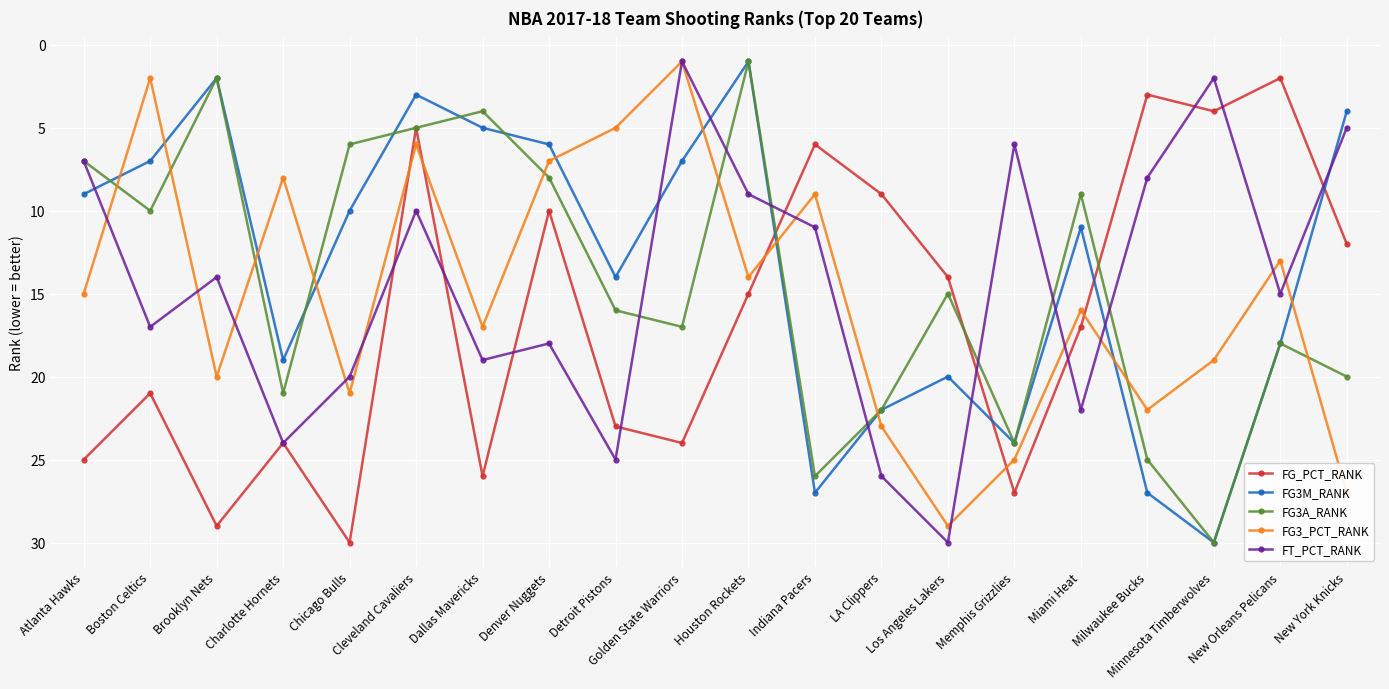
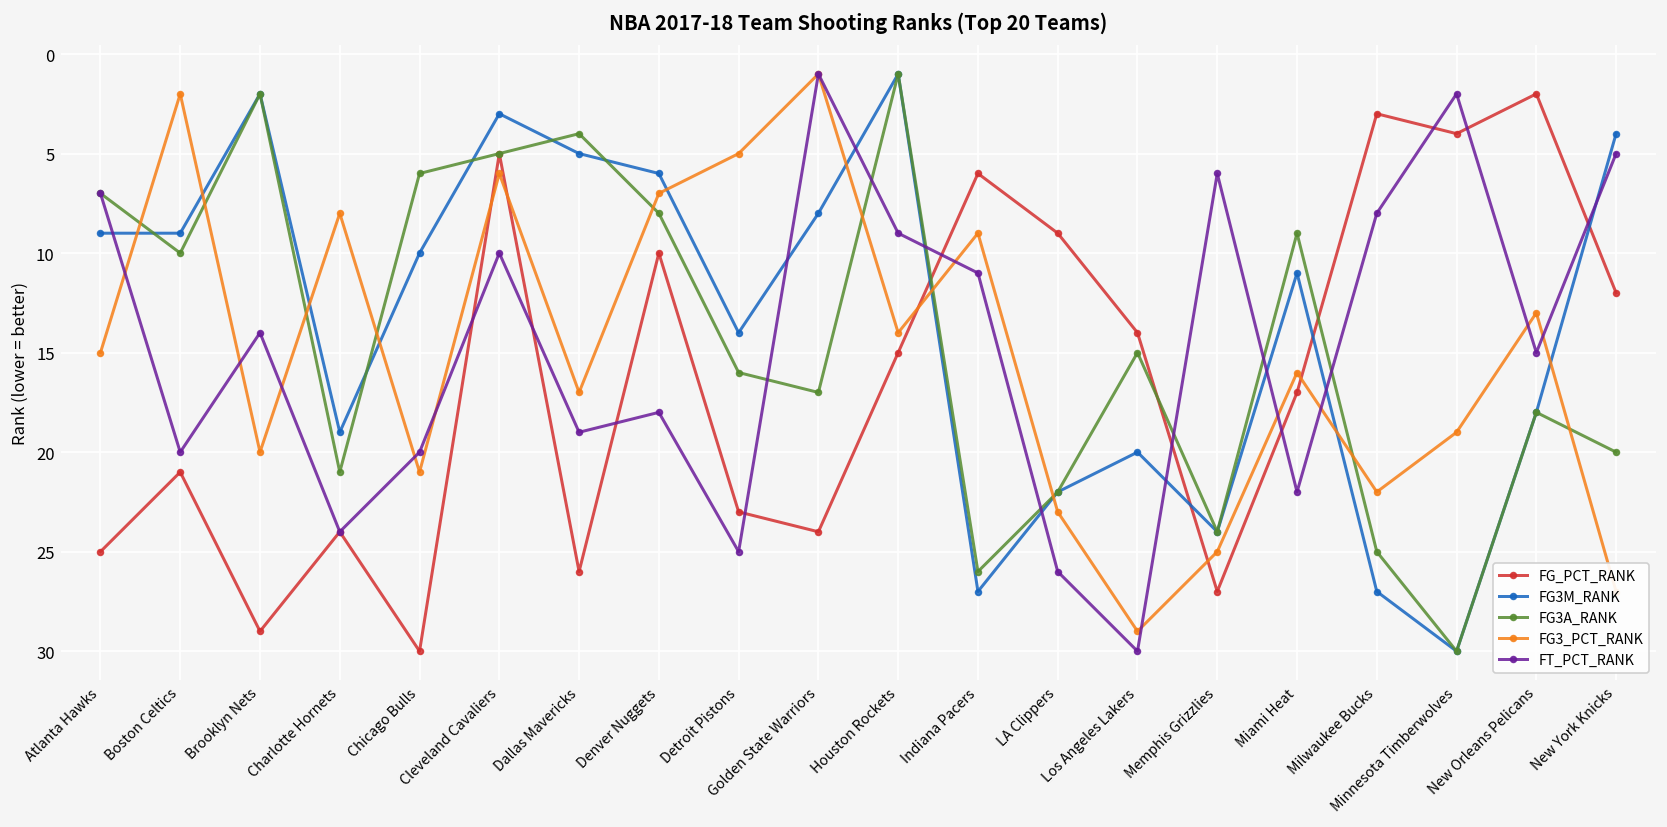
  {
    "FG_PCT_RANK": {
      "Atlanta Hawks": 25,
      "Boston Celtics": 21,
      "Brooklyn Nets": 29,
      "Chicago Bulls": 30,
      "Dallas Mavericks": 26,
      "Denver Nuggets": 10,
      "Detroit Pistons": 23,
      "Golden State Warriors": 24,
      "Houston Rockets": 15,
      "Indiana Pacers": 6,
      "LA Clippers": 9,
      "Los Angeles Lakers": 14,
      "Memphis Grizzlies": 27,
      "Miami Heat": 17,
      "Milwaukee Bucks": 3,
      "Minnesota Timberwolves": 4,
      "New Orleans Pelicans": 2,
      "New York Knicks": 12
    },
    "FG3M_RANK": {
      "Atlanta Hawks": 9,
-     "Boston Celtics": 7,
+     "Boston Celtics": 9,
      "Charlotte Hornets": 19,
      "Chicago Bulls": 10,
      "Cleveland Cavaliers": 3,
      "Dallas Mavericks": 5,
      "Denver Nuggets": 6,
      "Detroit Pistons": 14,
-     "Golden State Warriors": 7,
+     "Golden State Warriors": 8,
      "Indiana Pacers": 27,
      "Los Angeles Lakers": 20,
      "Miami Heat": 11,
      "Milwaukee Bucks": 27,
      "New York Knicks": 4
    },
    "FG3A_RANK": {
      "Boston Celtics": 10,
      "Charlotte Hornets": 21,
      "Chicago Bulls": 6,
      "Dallas Mavericks": 4,
      "Denver Nuggets": 8,
      "Detroit Pistons": 16,
      "Golden State Warriors": 17,
      "Indiana Pacers": 26,
      "Los Angeles Lakers": 15,
      "Miami Heat": 9,
      "Milwaukee Bucks": 25,
      "New York Knicks": 20
    },
    "FG3_PCT_RANK": {
      "Atlanta Hawks": 15,
      "Boston Celtics": 2,
      "Brooklyn Nets": 20,
      "Charlotte Hornets": 8,
      "Chicago Bulls": 21,
      "Cleveland Cavaliers": 6,
      "Dallas Mavericks": 17,
      "Denver Nuggets": 7,
      "Detroit Pistons": 5,
      "Houston Rockets": 14,
      "Indiana Pacers": 9,
      "LA Clippers": 23,
      "Los Angeles Lakers": 29,
      "Memphis Grizzlies": 25,
      "Miami Heat": 16,
      "Milwaukee Bucks": 22,
      "Minnesota Timberwolves": 19,
      "New Orleans Pelicans": 13
    },
    "FT_PCT_RANK": {
-     "Boston Celtics": 17,
+     "Boston Celtics": 20,
      "Brooklyn Nets": 14,
      "Chicago Bulls": 20,
      "Cleveland Cavaliers": 10,
      "Dallas Mavericks": 19,
      "Denver Nuggets": 18,
      "Detroit Pistons": 25,
      "Houston Rockets": 9,
      "Indiana Pacers": 11,
      "LA Clippers": 26,
      "Los Angeles Lakers": 30,
      "Memphis Grizzlies": 6,
      "Miami Heat": 22,
      "Milwaukee Bucks": 8,
      "Minnesota Timberwolves": 2,
      "New Orleans Pelicans": 15,
      "New York Knicks": 5
    }
  }
